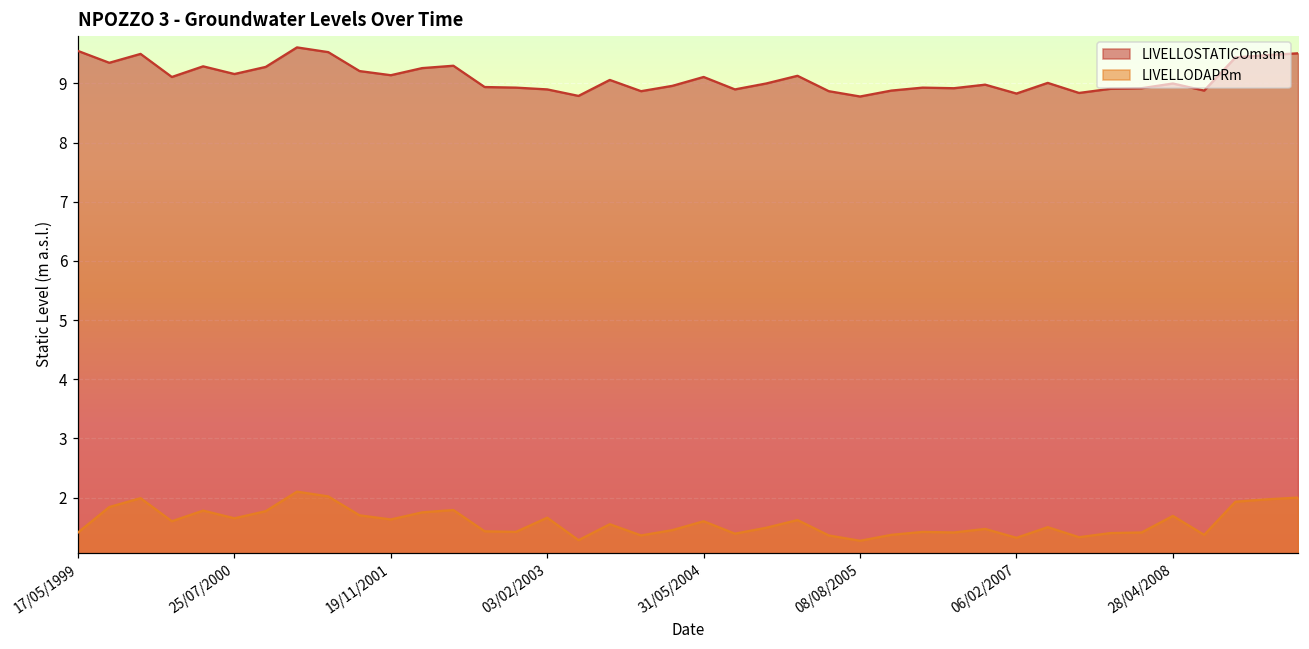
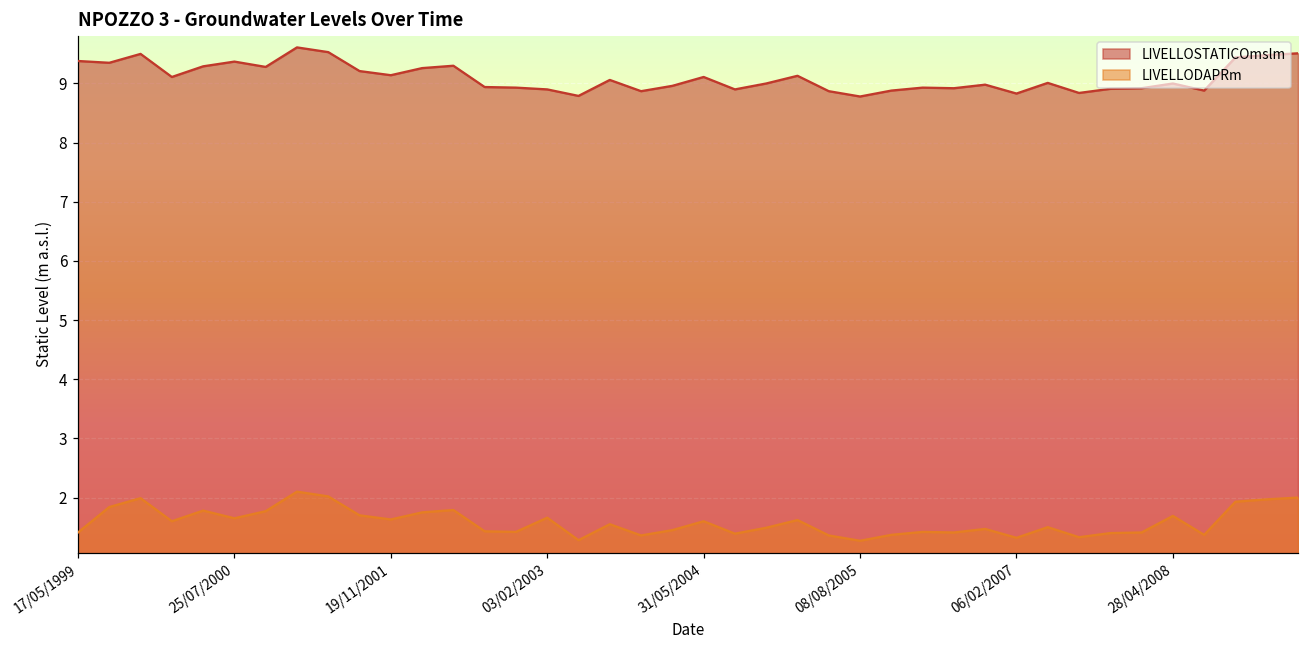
  {
    "LIVELLOSTATICOmslm": {
-     "17/05/1999": 9.6,
-     "25/07/2000": 9.2,
+     "17/05/1999": 9.4,
+     "25/07/2000": 9.4,
      "19/11/2001": 9.1,
      "03/02/2003": 8.9,
      "31/05/2004": 9.1,
      "08/08/2005": 8.8,
      "06/02/2007": 8.8
    },
    "LIVELLODAPRm": {
      "17/05/1999": 1.4,
      "25/07/2000": 1.7,
      "19/11/2001": 1.6,
      "03/02/2003": 1.7,
      "31/05/2004": 1.6,
      "08/08/2005": 1.3,
      "06/02/2007": 1.3,
      "28/04/2008": 1.7
    }
  }
